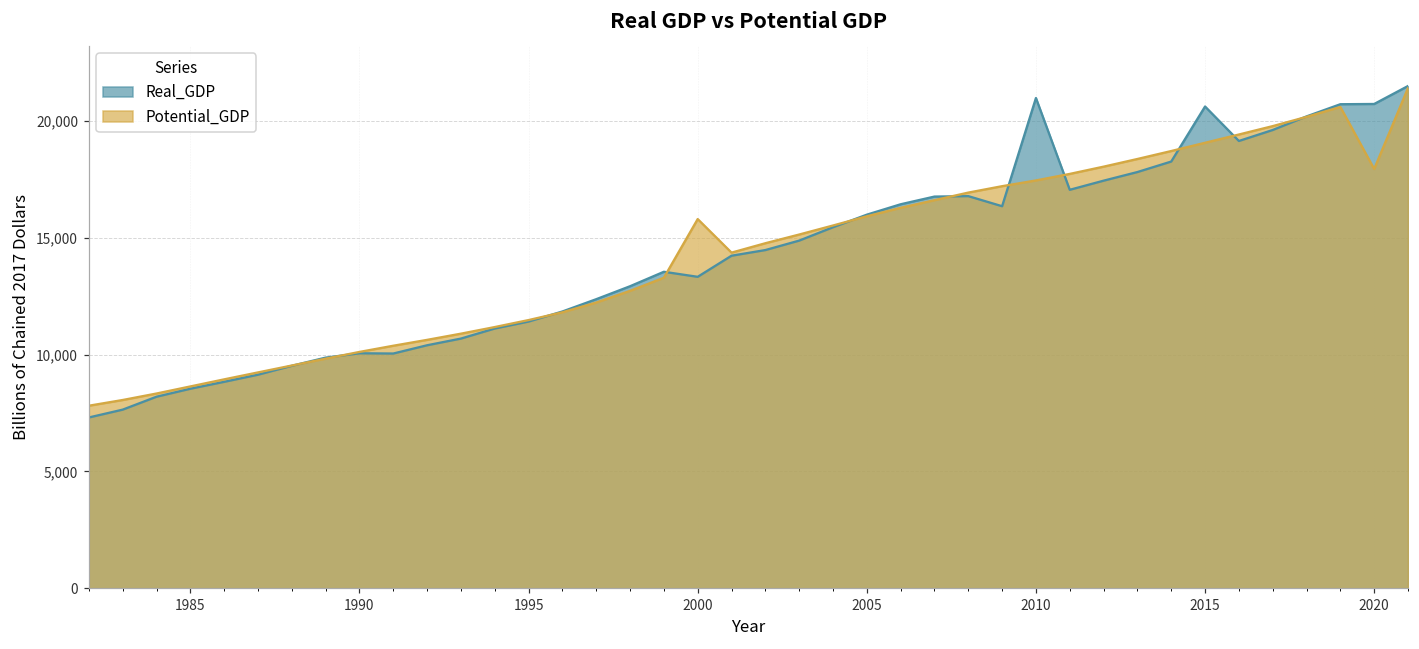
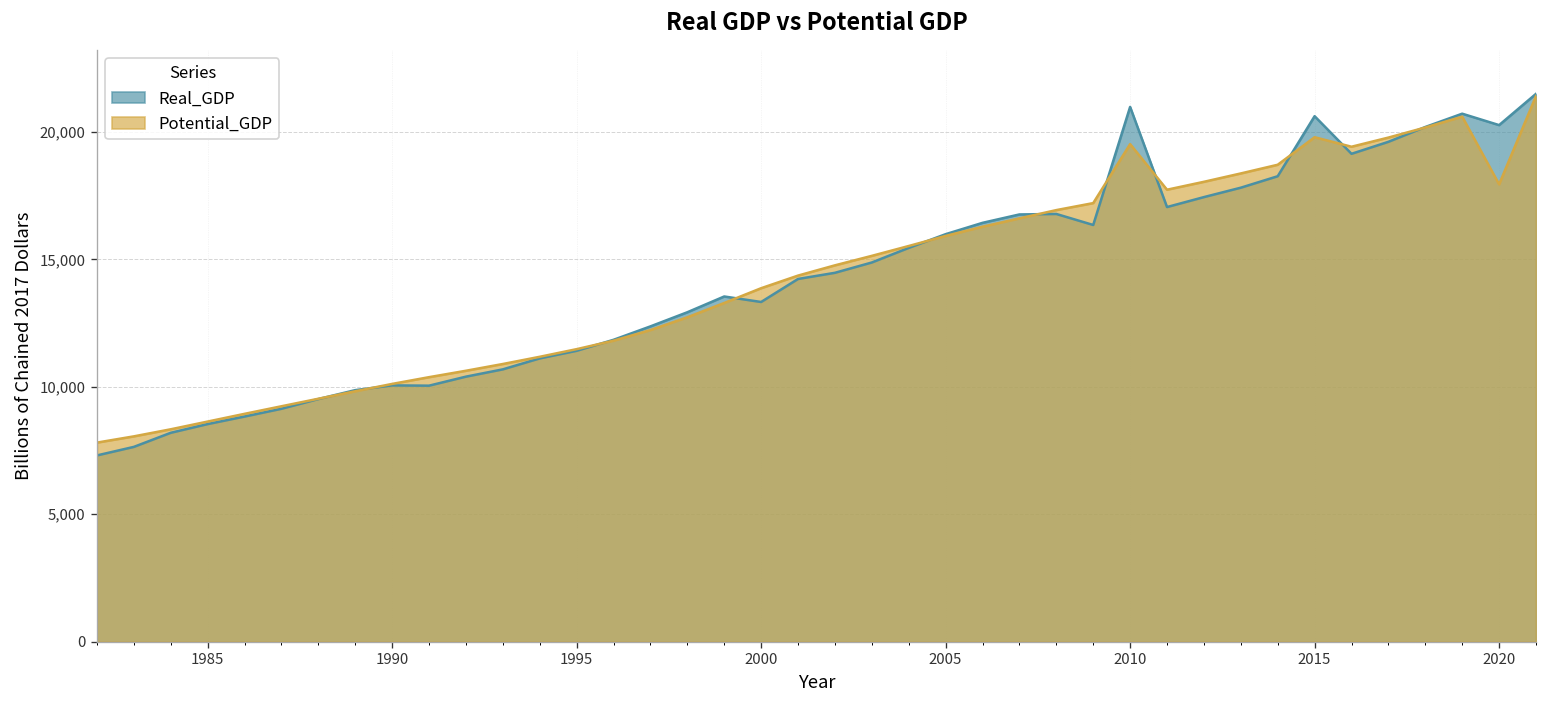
  {
    "Real_GDP": {
      "2000": "13,300",
      "2010": "21,000",
      "2015": "20,600",
-     "2020": "20,700"
+     "2020": "20,300"
    },
    "Potential_GDP": {
-     "2000": "15,800",
-     "2010": "17,500",
-     "2015": "19,100",
+     "2000": "13,900",
+     "2010": "19,500",
+     "2015": "19,800",
      "2020": "17,900"
    }
  }
